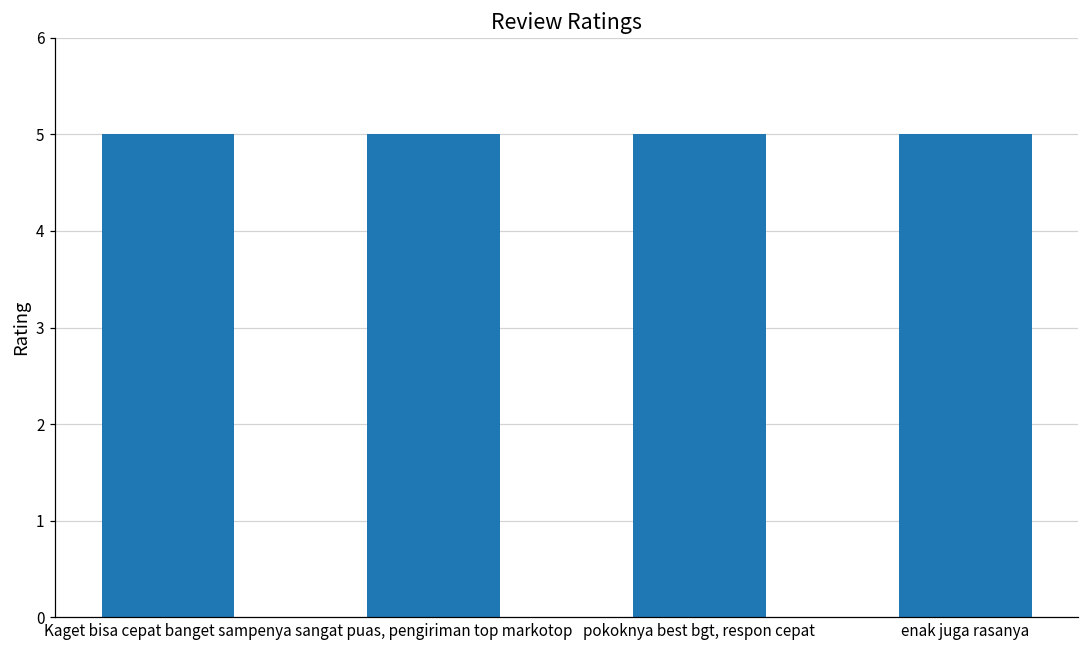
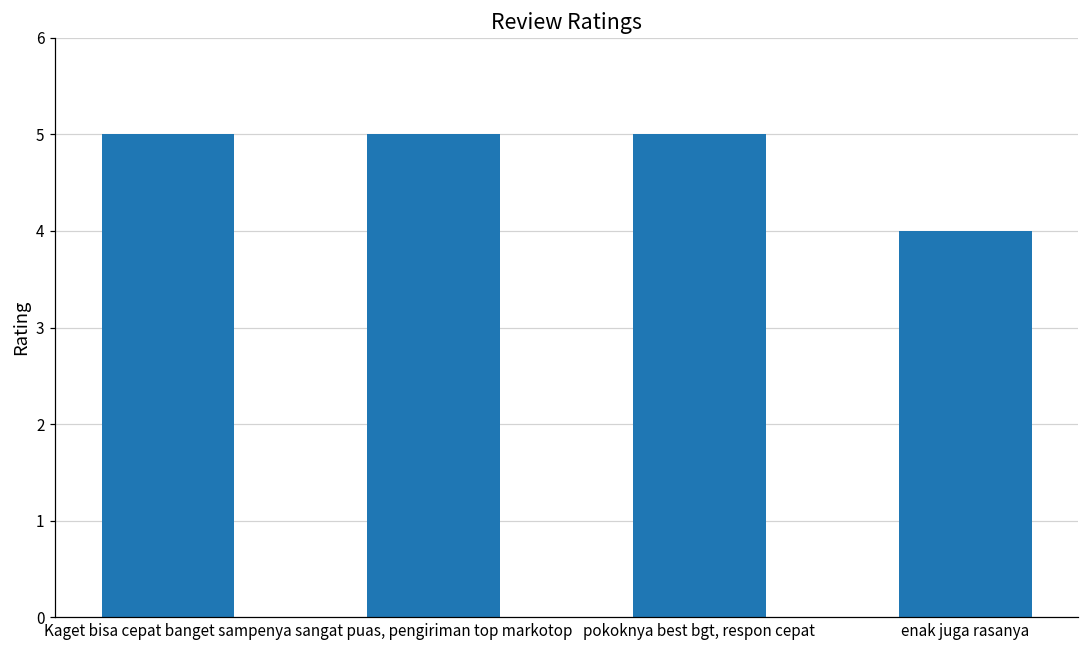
  {
    "Kaget bisa cepat banget sampenya": 5,
    "sangat puas, pengiriman top markotop": 5,
    "pokoknya best bgt, respon cepat": 5,
-   "enak juga rasanya": 5
+   "enak juga rasanya": 4
  }
